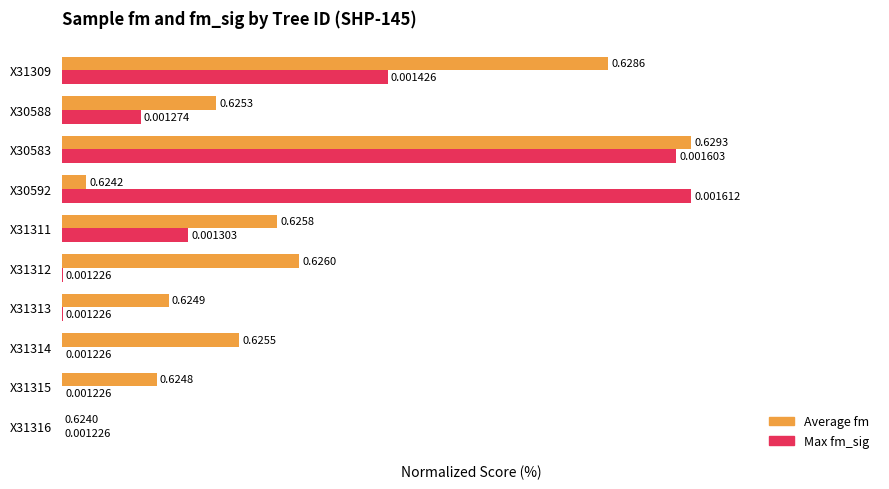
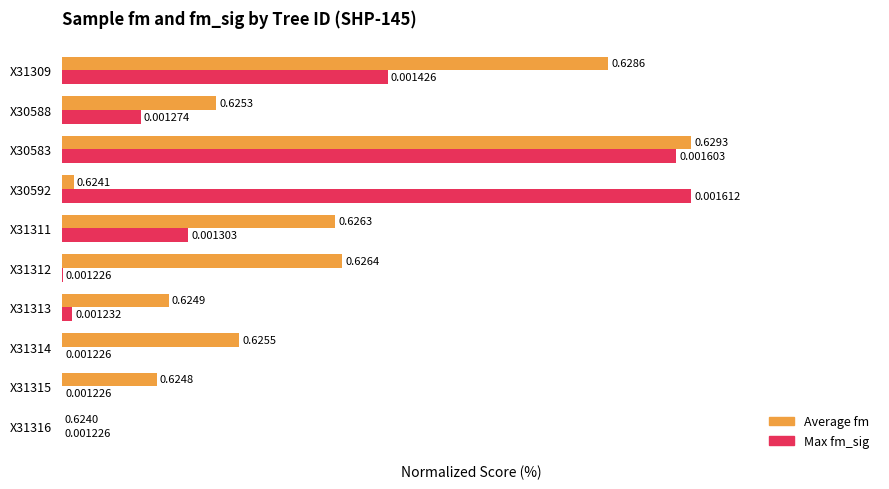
  {
    "Average fm": {
-     "X30592": 0.6242,
-     "X31311": 0.6258,
-     "X31312": 0.6260
+     "X30592": 0.6241,
+     "X31311": 0.6263,
+     "X31312": 0.6264
    },
    "Max fm_sig": {
-     "X31313": 0.001226
+     "X31313": 0.001232
    }
  }
